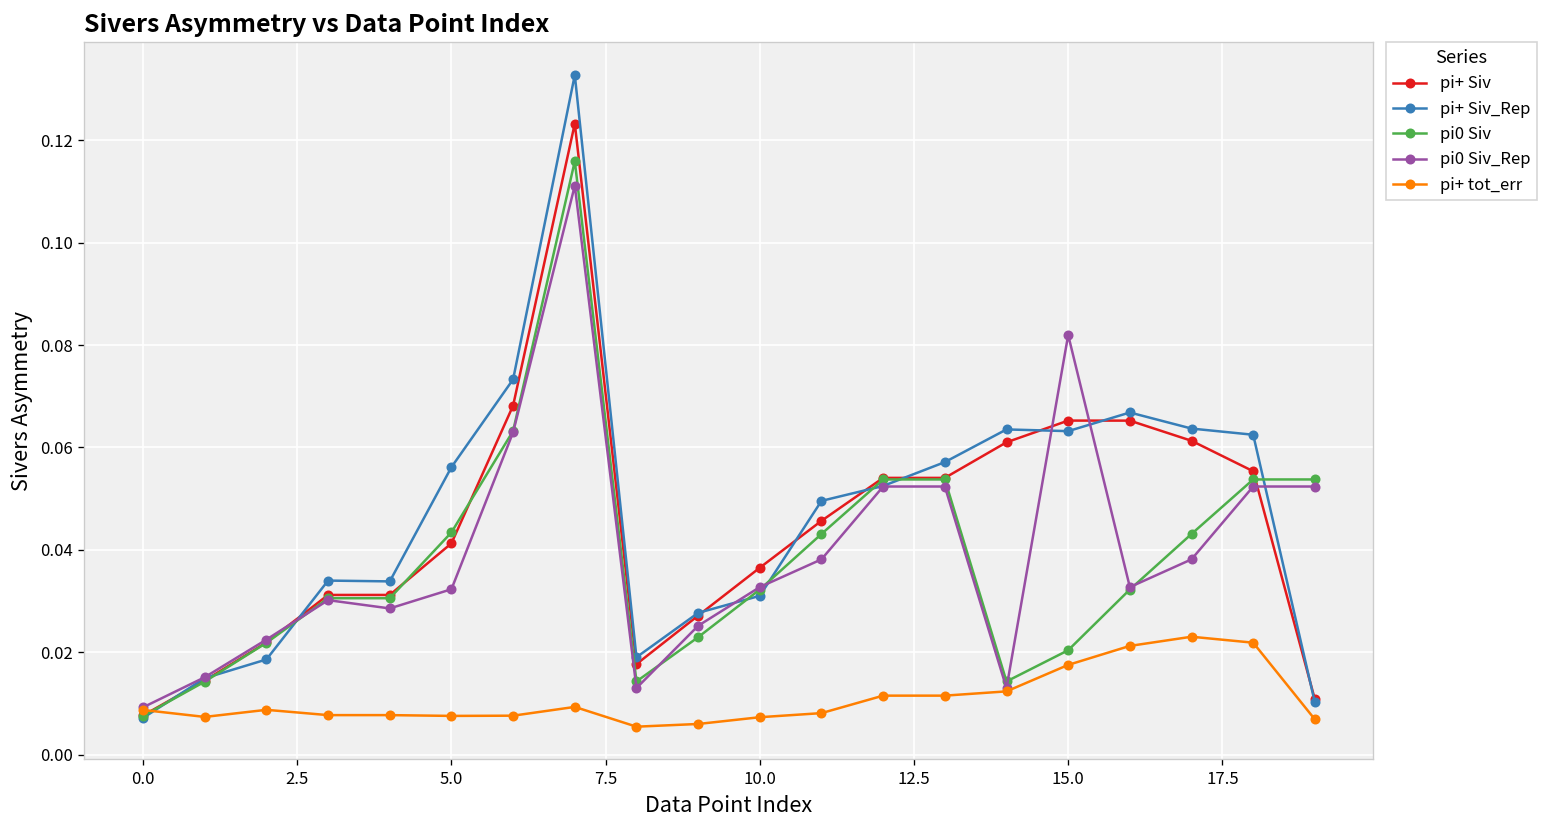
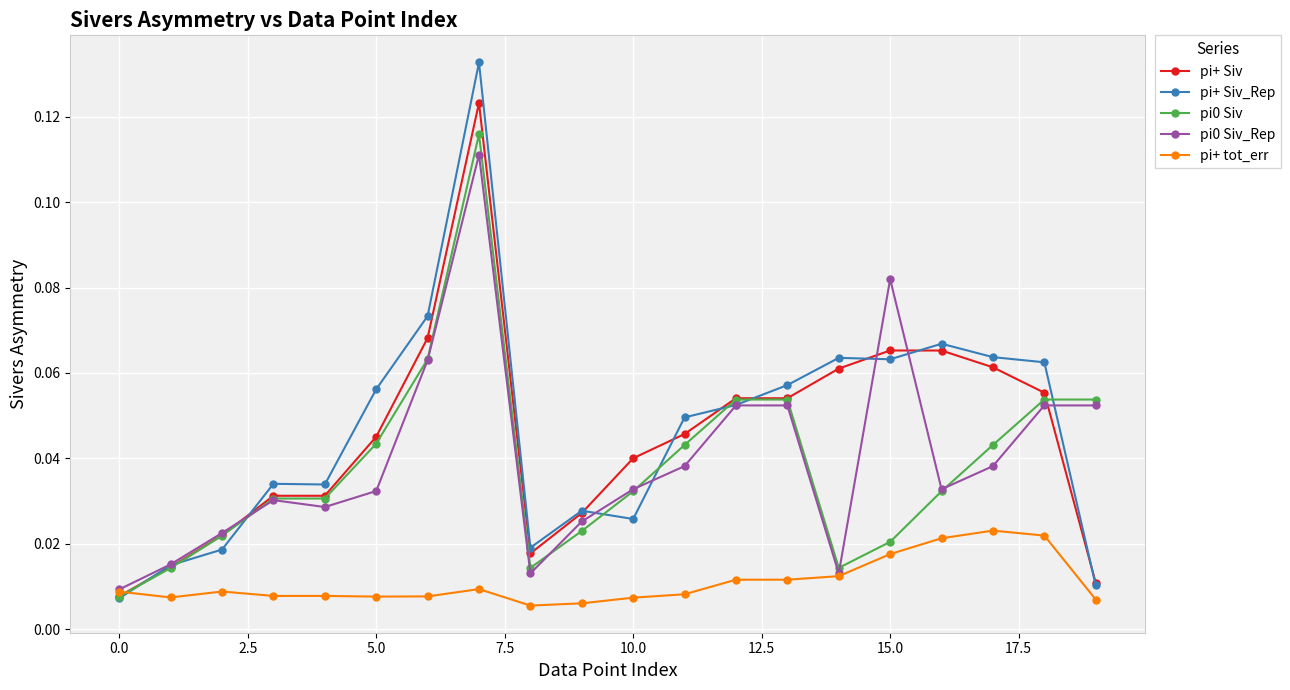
  {
    "pi+ Siv": {
-     "5.0": 0.041,
-     "10.0": 0.037,
+     "5.0": 0.045,
+     "10.0": 0.040,
      "15.0": 0.065
    },
    "pi+ Siv_Rep": {
      "5.0": 0.056,
-     "10.0": 0.031,
+     "10.0": 0.026,
      "15.0": 0.063
    },
    "pi0 Siv": {
      "5.0": 0.043,
      "15.0": 0.020
    },
    "pi0 Siv_Rep": {
      "5.0": 0.032,
      "15.0": 0.082
    },
    "pi+ tot_err": {
      "5.0": 0.008,
      "10.0": 0.007,
      "15.0": 0.018
    }
  }
